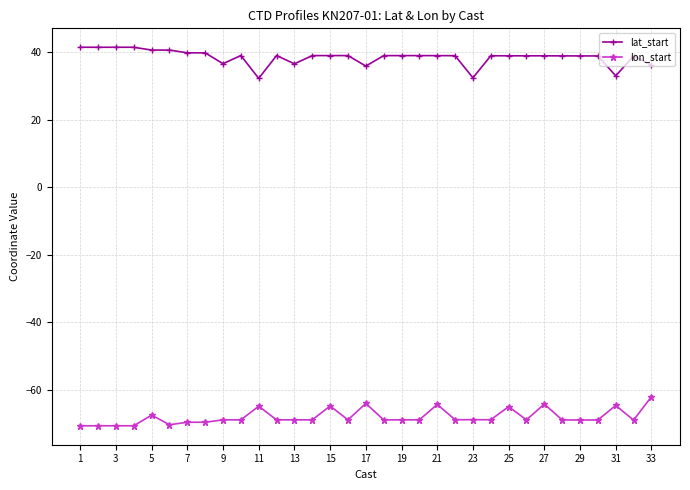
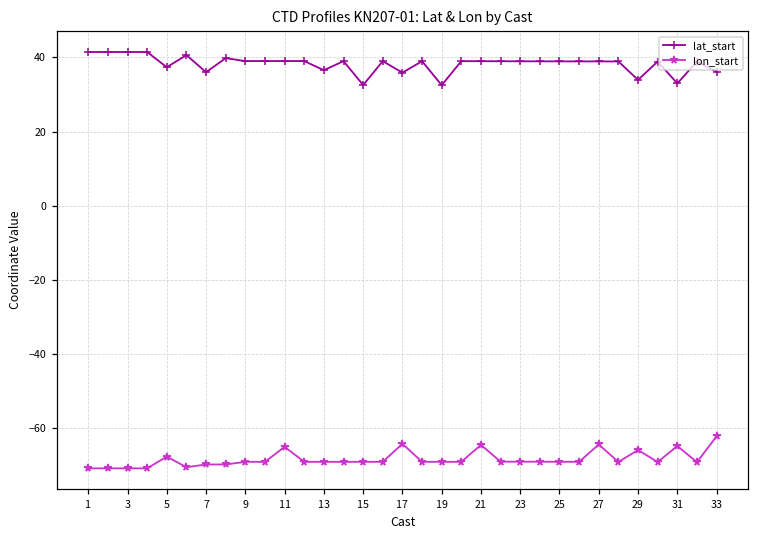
  {
    "lat_start": {
      "1": 41,
      "3": 41,
-     "5": 41,
-     "7": 40,
-     "9": 37,
-     "11": 32,
+     "5": 37,
+     "7": 36,
+     "9": 39,
+     "11": 39,
      "13": 37,
-     "15": 39,
+     "15": 33,
      "17": 36,
-     "19": 39,
+     "19": 33,
      "21": 39,
-     "23": 32,
+     "23": 39,
      "25": 39,
      "27": 39,
-     "29": 39,
+     "29": 34,
      "31": 33
    },
    "lon_start": {
      "1": -71,
      "3": -71,
      "5": -68,
      "7": -70,
      "9": -69,
      "11": -65,
      "13": -69,
-     "15": -65,
+     "15": -69,
      "17": -64,
      "19": -69,
      "21": -64,
      "23": -69,
-     "25": -65,
+     "25": -69,
      "27": -64,
-     "29": -69,
+     "29": -66,
      "31": -65,
      "33": -62
    }
  }
